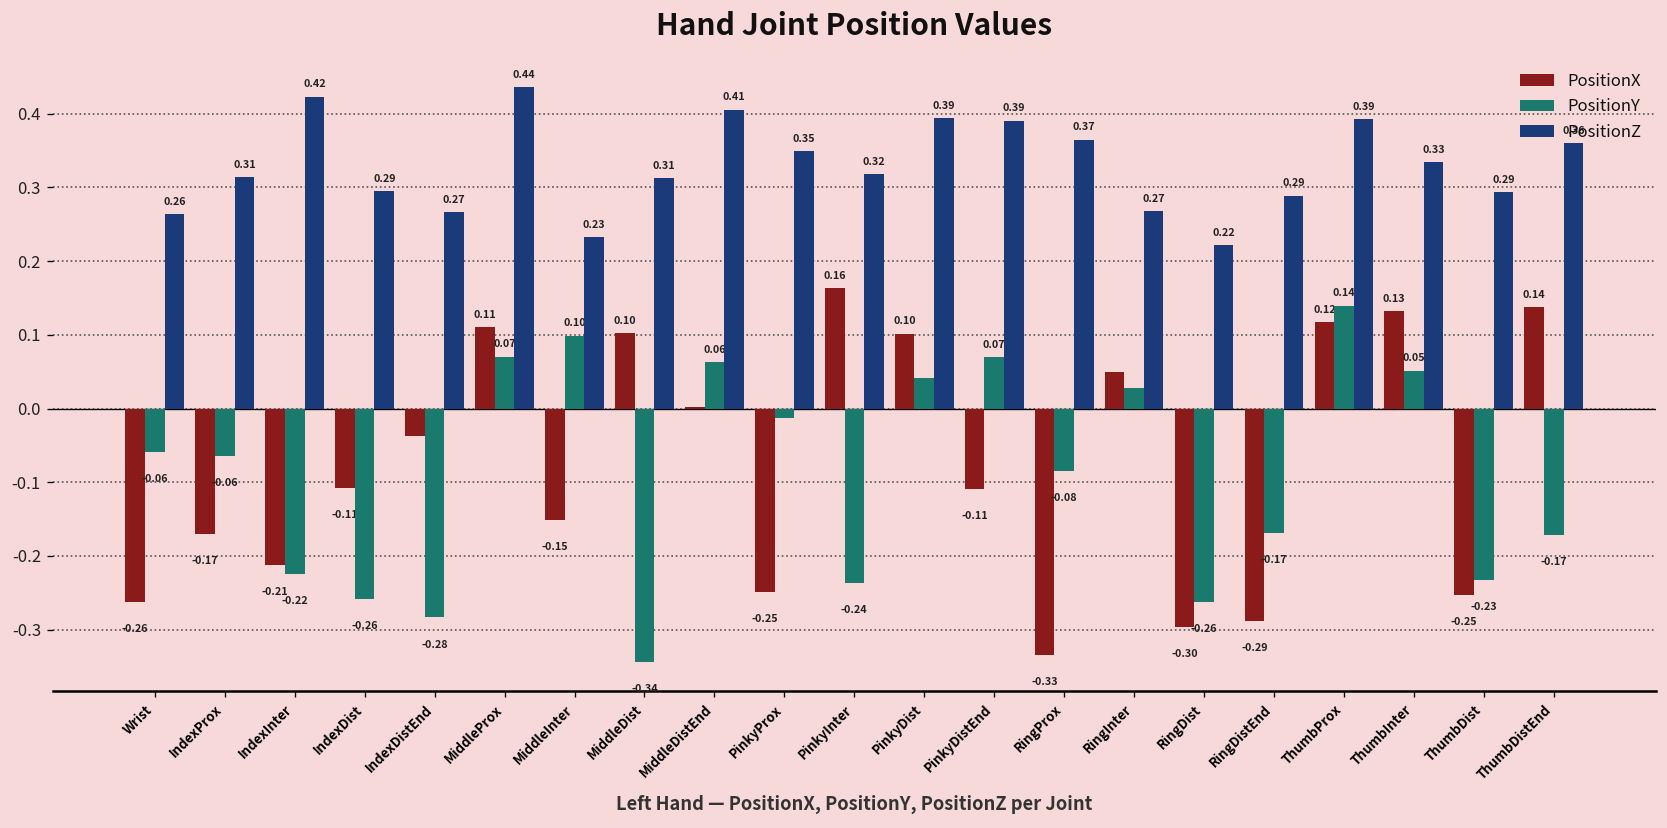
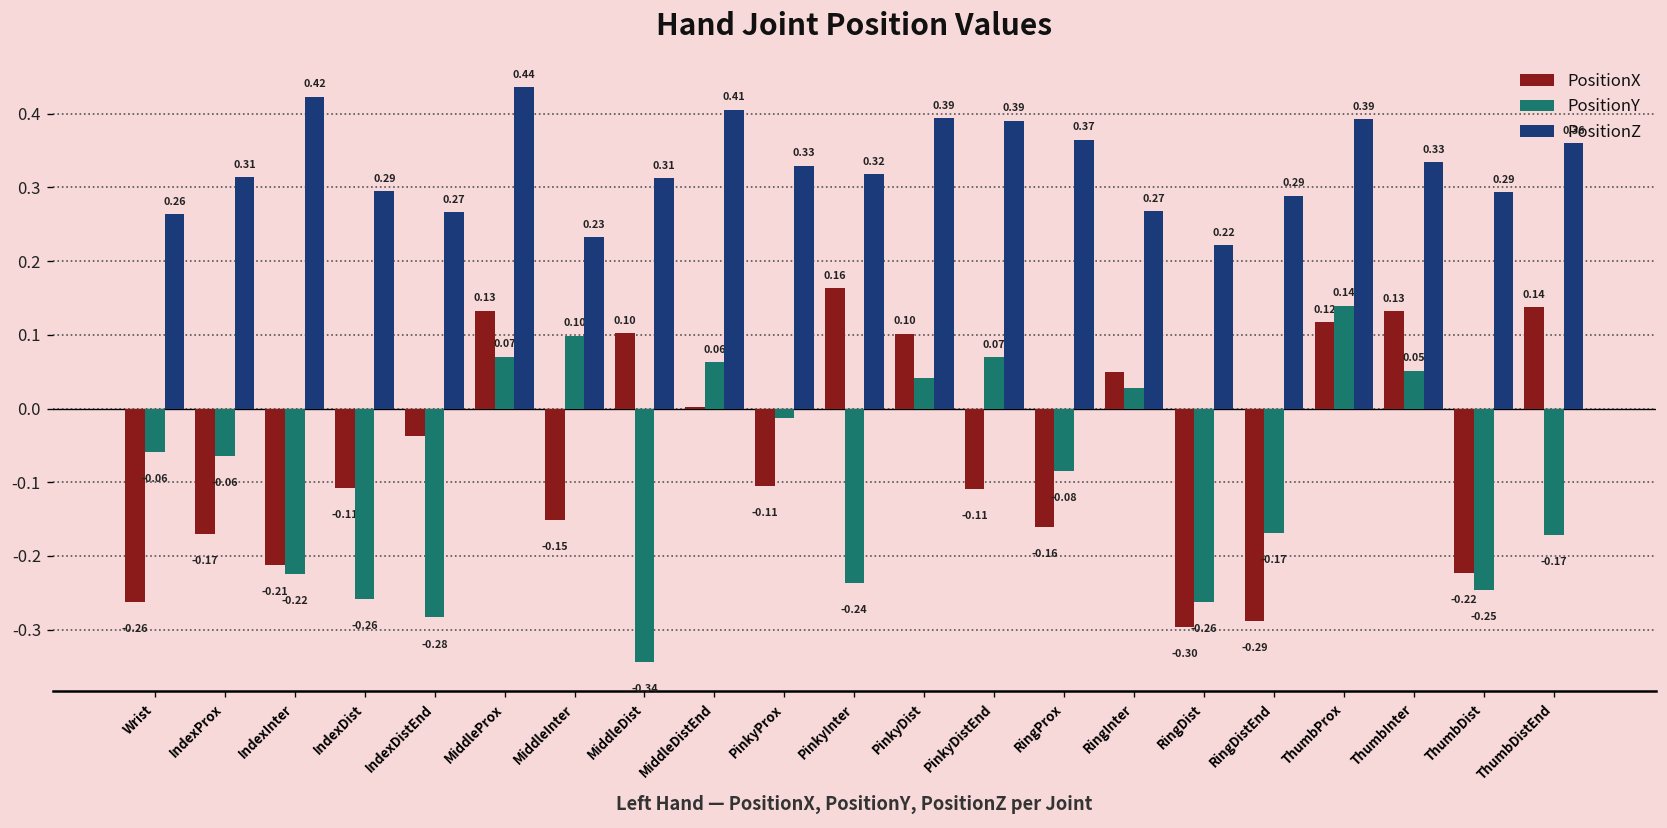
  {
    "PositionX": {
      "Wrist": -0.26,
      "IndexProx": -0.17,
      "IndexInter": -0.21,
      "IndexDist": -0.11,
-     "MiddleProx": 0.11,
+     "MiddleProx": 0.13,
      "MiddleInter": -0.15,
      "MiddleDist": 0.10,
-     "PinkyProx": -0.25,
+     "PinkyProx": -0.11,
      "PinkyInter": 0.16,
      "PinkyDist": 0.10,
      "PinkyDistEnd": -0.11,
-     "RingProx": -0.33,
+     "RingProx": -0.16,
      "RingDist": -0.30,
      "RingDistEnd": -0.29,
      "ThumbProx": 0.12,
      "ThumbInter": 0.13,
-     "ThumbDist": -0.25,
+     "ThumbDist": -0.22,
      "ThumbDistEnd": 0.14
    },
    "PositionY": {
      "Wrist": -0.06,
      "IndexProx": -0.06,
      "IndexInter": -0.22,
      "IndexDist": -0.26,
      "IndexDistEnd": -0.28,
      "MiddleProx": 0.07,
      "MiddleInter": 0.10,
      "MiddleDist": -0.34,
      "MiddleDistEnd": 0.06,
      "PinkyInter": -0.24,
      "PinkyDistEnd": 0.07,
      "RingProx": -0.08,
      "RingDist": -0.26,
      "RingDistEnd": -0.17,
      "ThumbProx": 0.14,
      "ThumbInter": 0.05,
-     "ThumbDist": -0.23,
+     "ThumbDist": -0.25,
      "ThumbDistEnd": -0.17
    },
    "PositionZ": {
      "Wrist": 0.26,
      "IndexProx": 0.31,
      "IndexInter": 0.42,
      "IndexDist": 0.29,
      "IndexDistEnd": 0.27,
      "MiddleProx": 0.44,
      "MiddleInter": 0.23,
      "MiddleDist": 0.31,
      "MiddleDistEnd": 0.41,
-     "PinkyProx": 0.35,
+     "PinkyProx": 0.33,
      "PinkyInter": 0.32,
      "PinkyDist": 0.39,
      "PinkyDistEnd": 0.39,
      "RingProx": 0.37,
      "RingInter": 0.27,
      "RingDist": 0.22,
      "RingDistEnd": 0.29,
      "ThumbProx": 0.39,
      "ThumbInter": 0.33,
      "ThumbDist": 0.29,
      "ThumbDistEnd": 0.36
    }
  }
